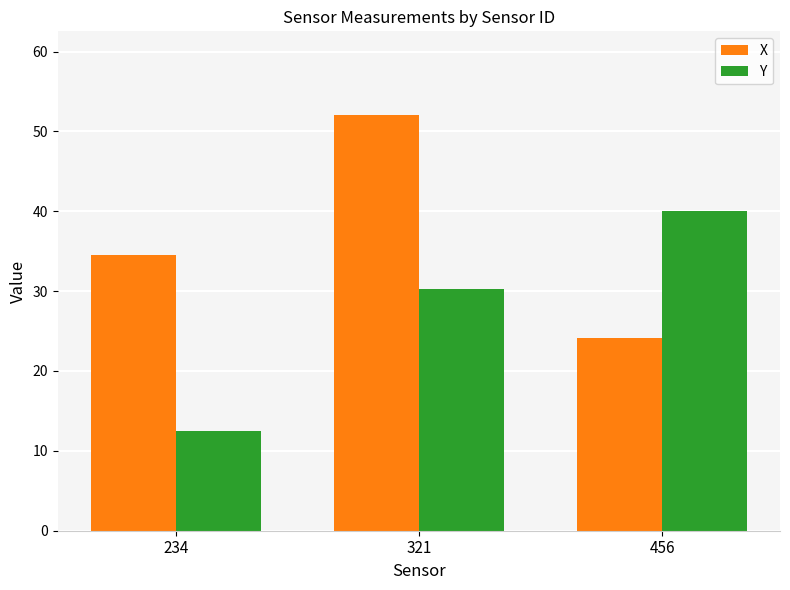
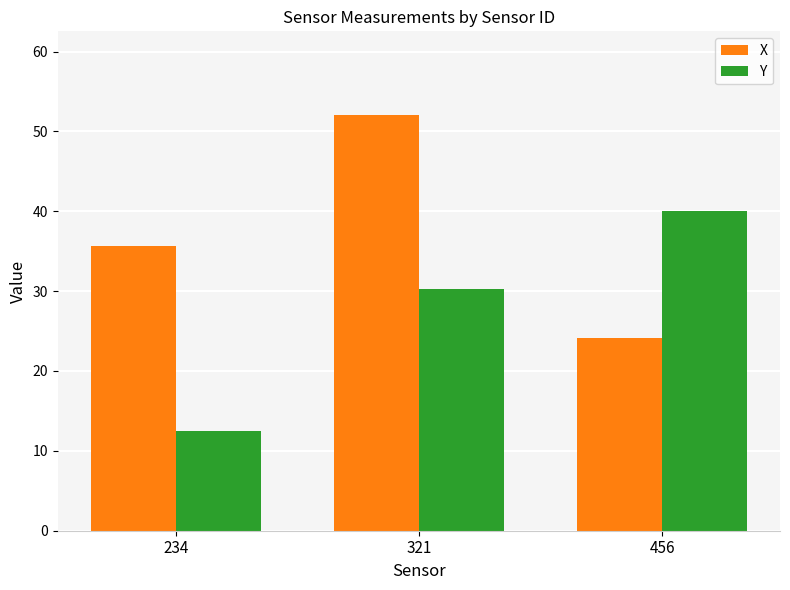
  {
    "X": {
-     "234": 35,
+     "234": 36,
      "321": 52,
      "456": 24
    },
    "Y": {
      "234": 12,
      "321": 30,
      "456": 40
    }
  }
